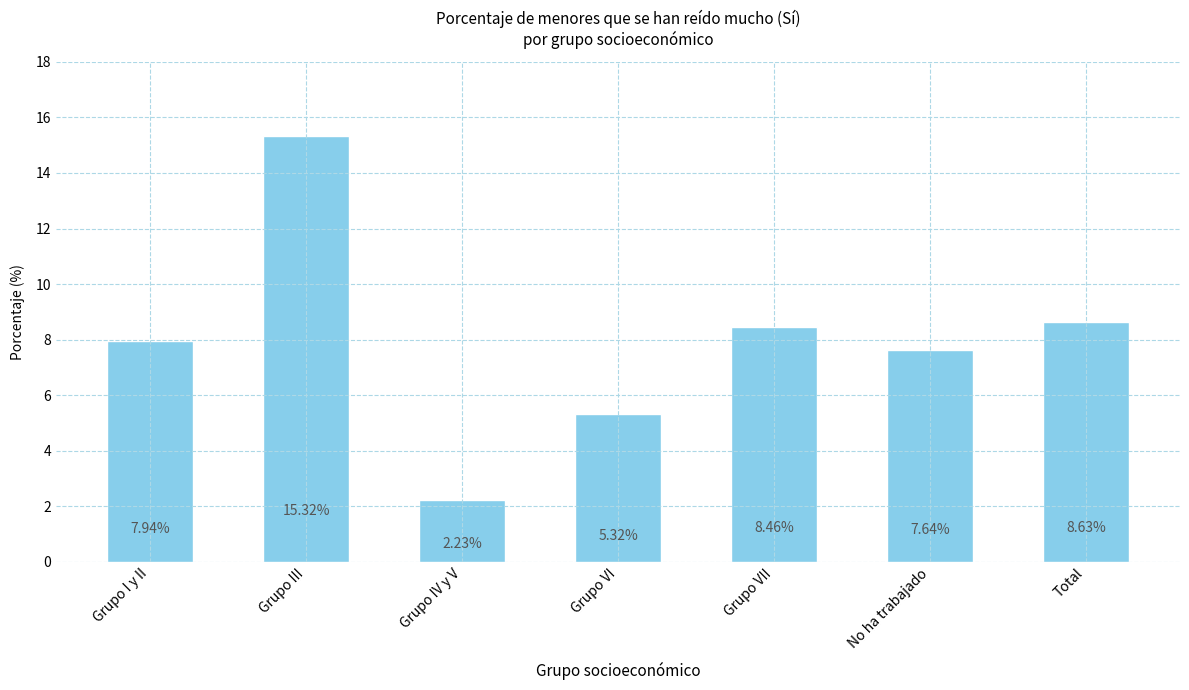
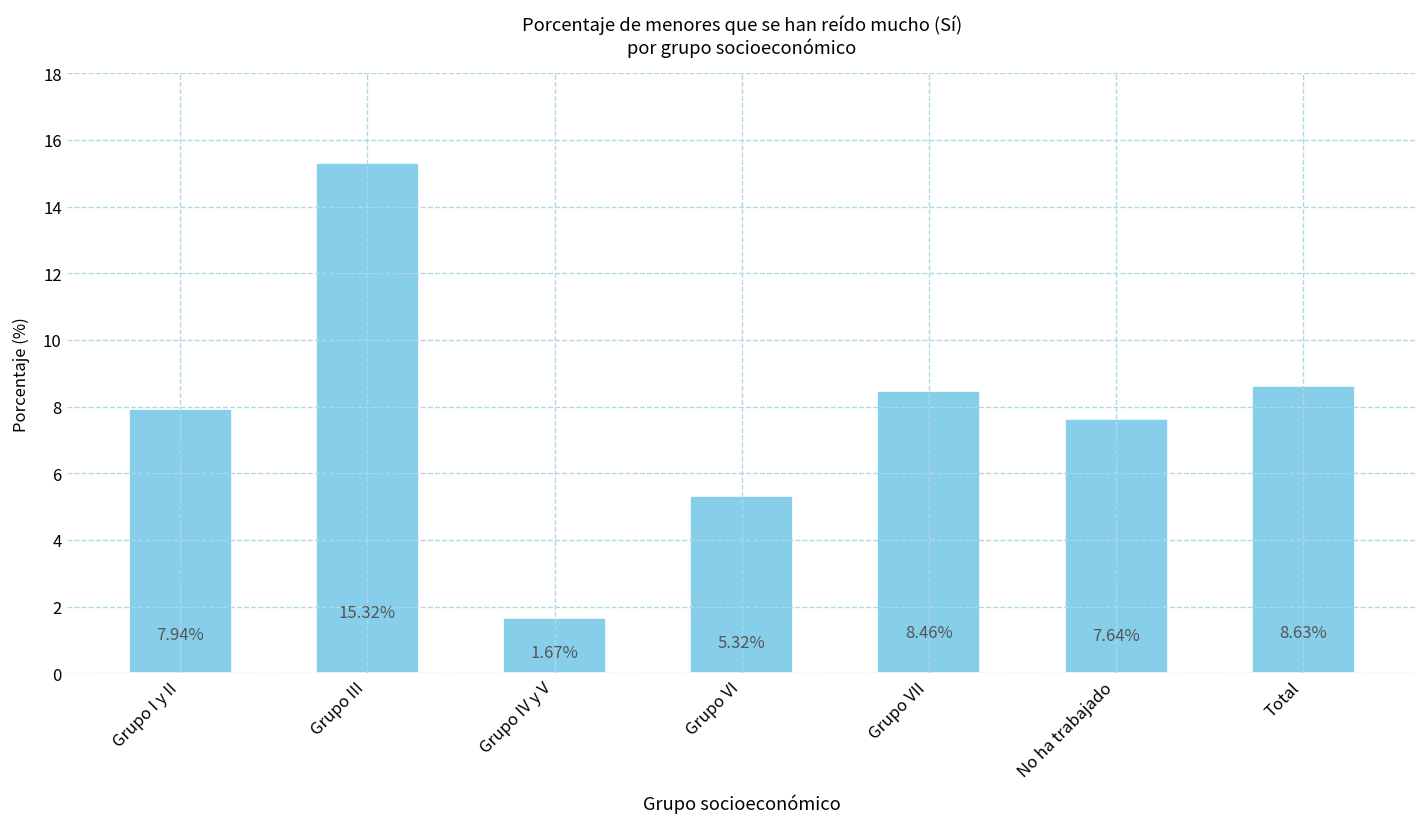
  {
    "Grupo I y II": "7.94%",
    "Grupo III": "15.32%",
-   "Grupo IV y V": "2.23%",
+   "Grupo IV y V": "1.67%",
    "Grupo VI": "5.32%",
    "Grupo VII": "8.46%",
    "No ha trabajado": "7.64%",
    "Total": "8.63%"
  }
